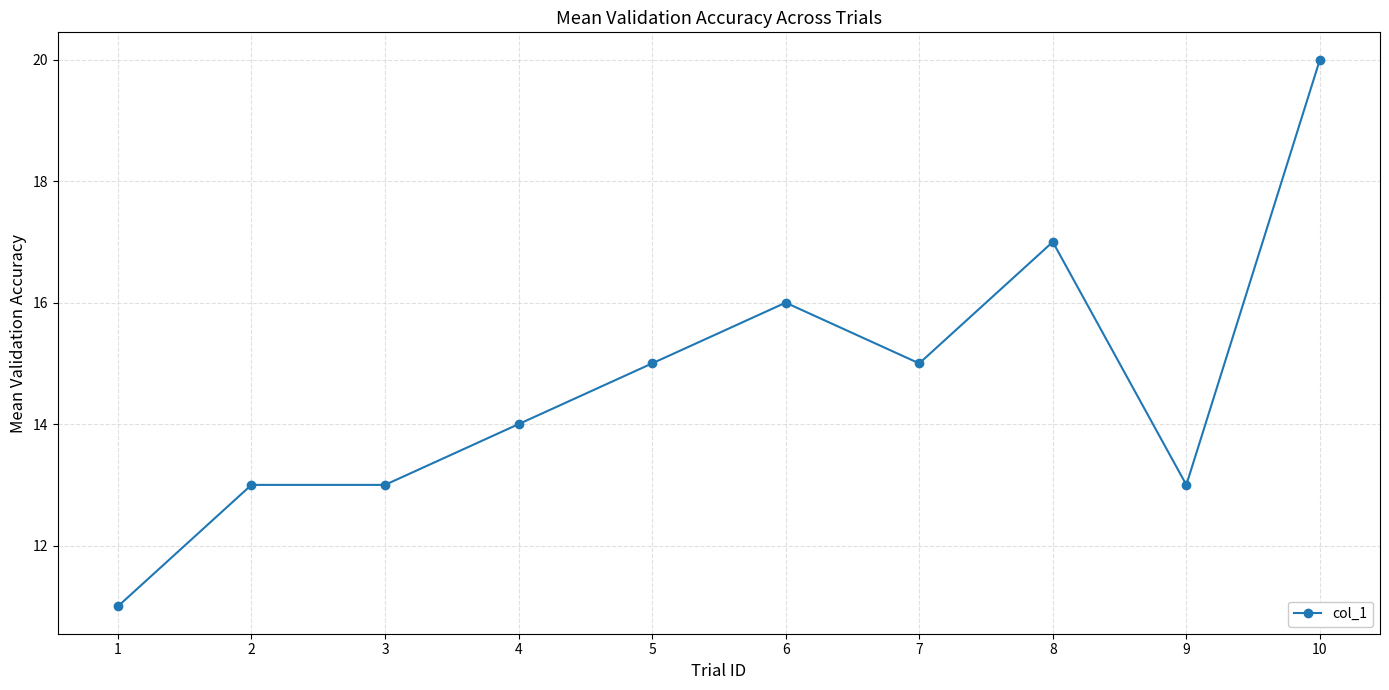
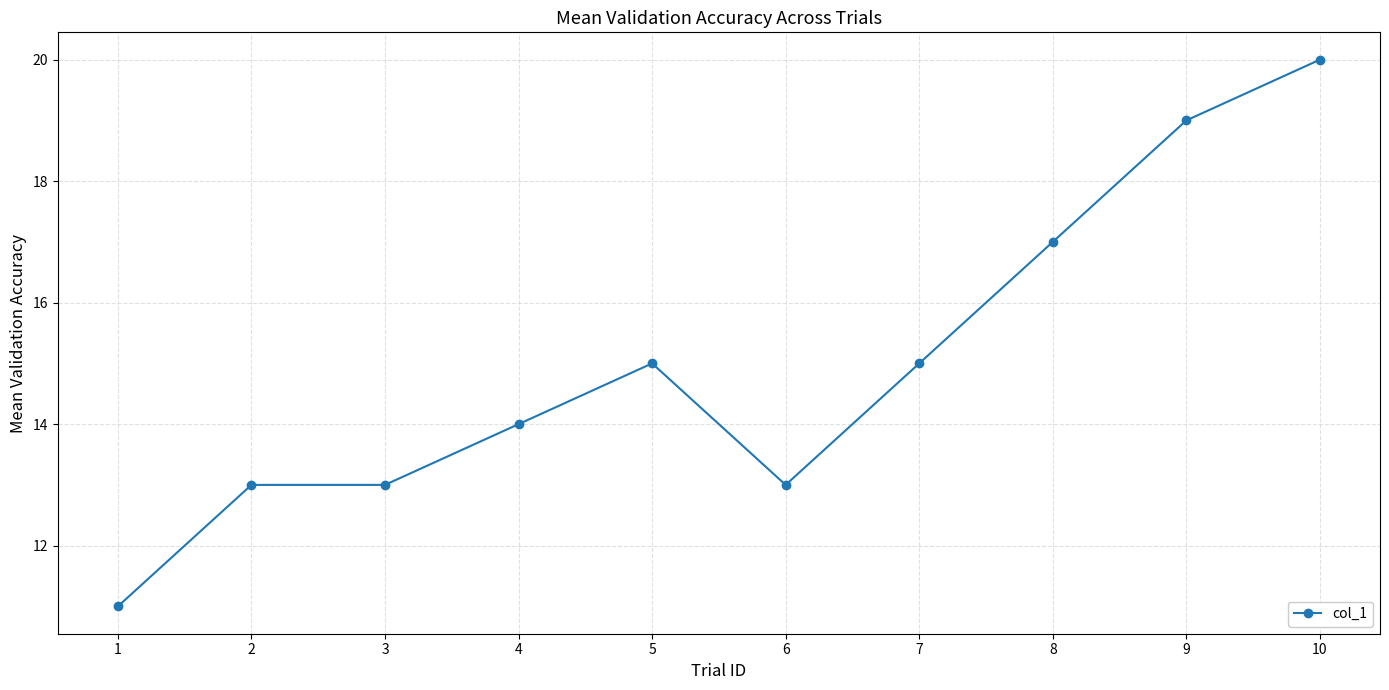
  {
    "1": 11,
    "2": 13,
    "3": 13,
    "4": 14,
    "5": 15,
-   "6": 16,
+   "6": 13,
    "7": 15,
    "8": 17,
-   "9": 13,
+   "9": 19,
    "10": 20
  }
